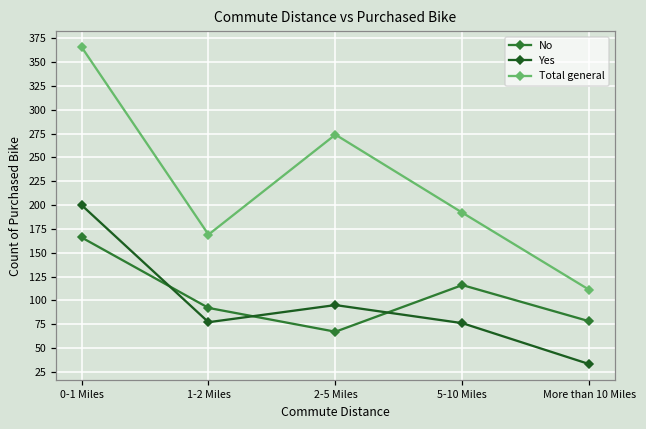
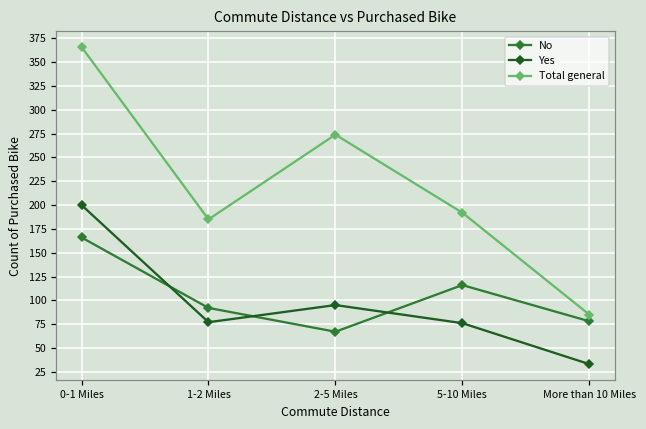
  {
    "Total general": {
      "0-1 Miles": 370,
-     "1-2 Miles": 170,
+     "1-2 Miles": 190,
      "2-5 Miles": 270,
      "5-10 Miles": 190,
-     "More than 10 Miles": 110
+     "More than 10 Miles": 90
    }
  }
